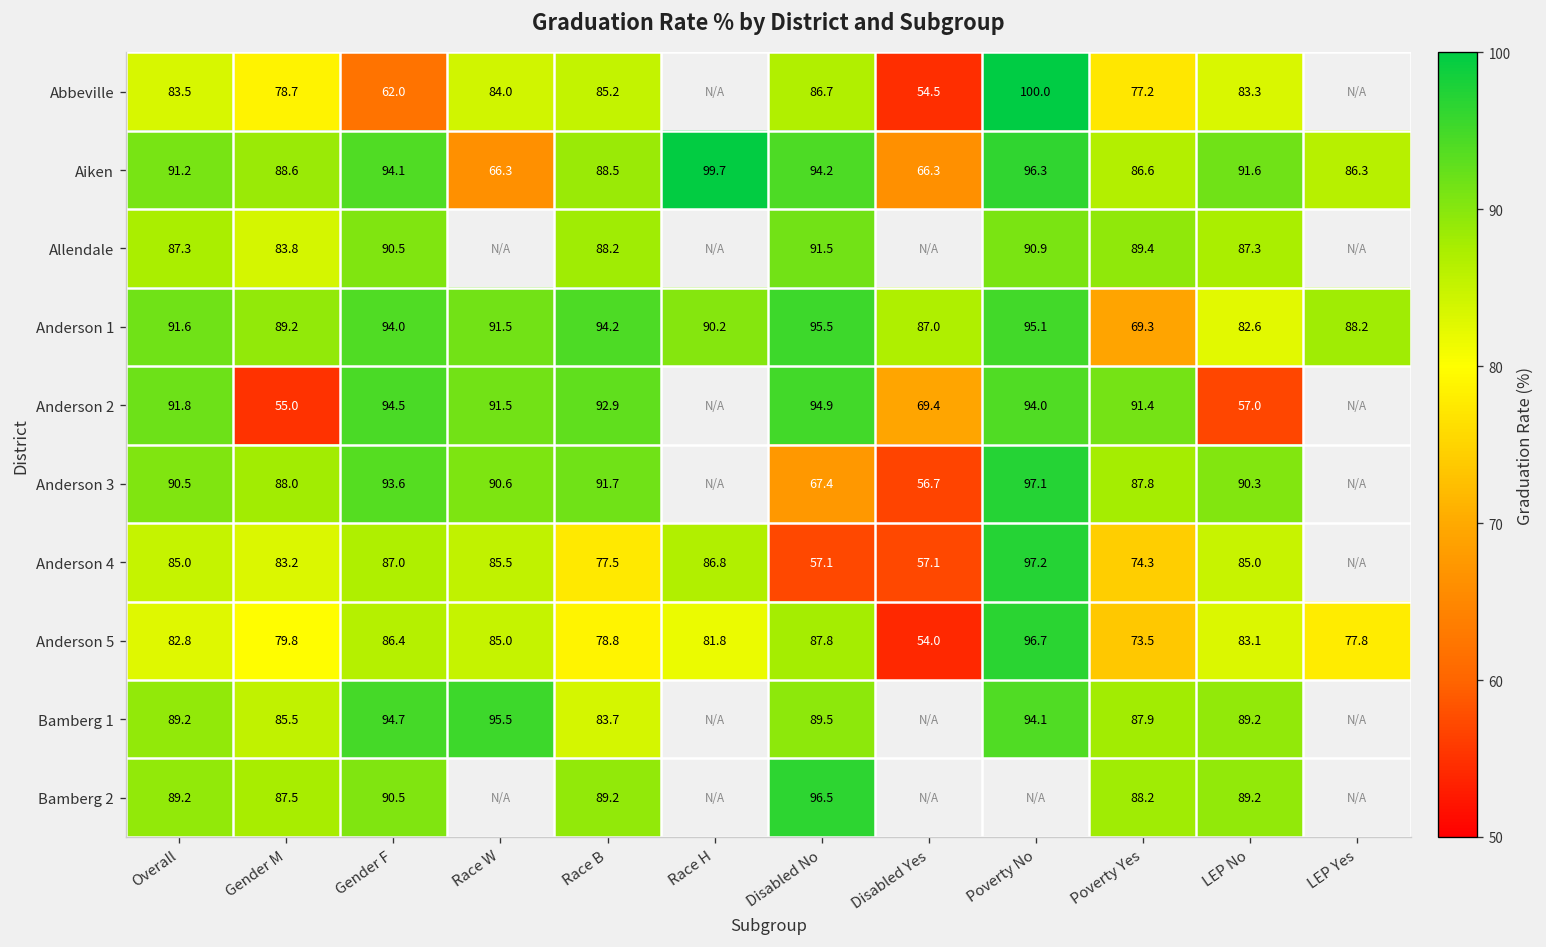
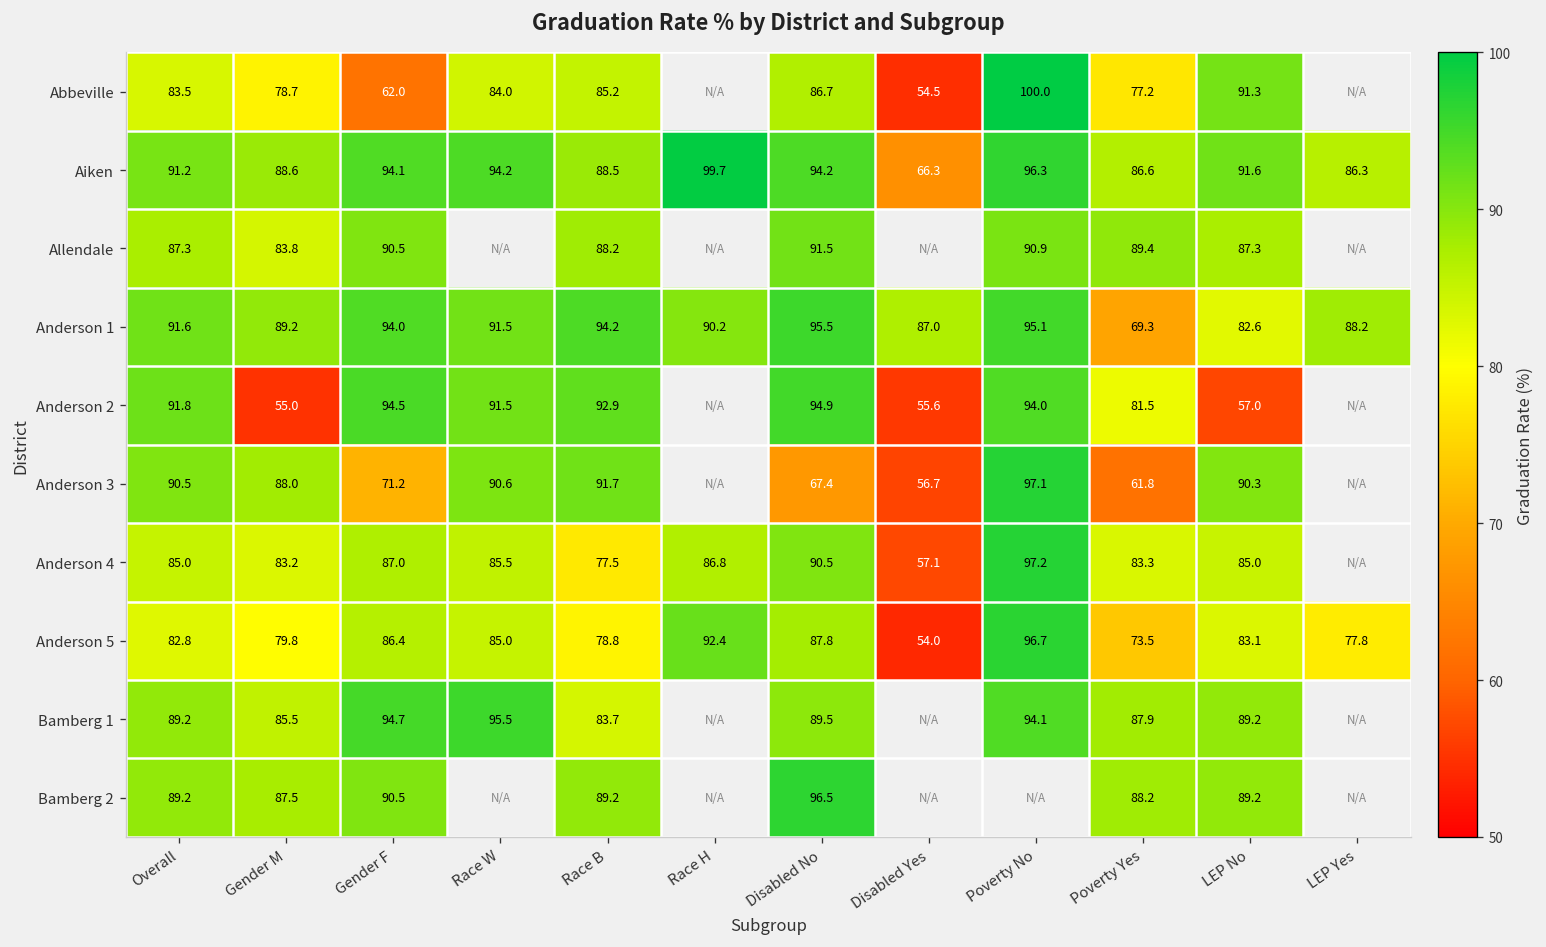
  {
    "Abbeville": {
      "Overall": 83.5,
      "Gender M": 78.7,
      "Gender F": 62.0,
      "Race W": 84.0,
      "Race B": 85.2,
      "Disabled No": 86.7,
      "Disabled Yes": 54.5,
      "Poverty No": 100.0,
      "Poverty Yes": 77.2,
-     "LEP No": 83.3
+     "LEP No": 91.3
    },
    "Aiken": {
      "Overall": 91.2,
      "Gender M": 88.6,
      "Gender F": 94.1,
-     "Race W": 66.3,
+     "Race W": 94.2,
      "Race B": 88.5,
      "Race H": 99.7,
      "Disabled No": 94.2,
      "Disabled Yes": 66.3,
      "Poverty No": 96.3,
      "Poverty Yes": 86.6,
      "LEP No": 91.6,
      "LEP Yes": 86.3
    },
    "Allendale": {
      "Overall": 87.3,
      "Gender M": 83.8,
      "Gender F": 90.5,
      "Race B": 88.2,
      "Disabled No": 91.5,
      "Poverty No": 90.9,
      "Poverty Yes": 89.4,
      "LEP No": 87.3
    },
    "Anderson 1": {
      "Overall": 91.6,
      "Gender M": 89.2,
      "Gender F": 94.0,
      "Race W": 91.5,
      "Race B": 94.2,
      "Race H": 90.2,
      "Disabled No": 95.5,
      "Disabled Yes": 87.0,
      "Poverty No": 95.1,
      "Poverty Yes": 69.3,
      "LEP No": 82.6,
      "LEP Yes": 88.2
    },
    "Anderson 2": {
      "Overall": 91.8,
      "Gender M": 55.0,
      "Gender F": 94.5,
      "Race W": 91.5,
      "Race B": 92.9,
      "Disabled No": 94.9,
-     "Disabled Yes": 69.4,
+     "Disabled Yes": 55.6,
      "Poverty No": 94.0,
-     "Poverty Yes": 91.4,
+     "Poverty Yes": 81.5,
      "LEP No": 57.0
    },
    "Anderson 3": {
      "Overall": 90.5,
      "Gender M": 88.0,
-     "Gender F": 93.6,
+     "Gender F": 71.2,
      "Race W": 90.6,
      "Race B": 91.7,
      "Disabled No": 67.4,
      "Disabled Yes": 56.7,
      "Poverty No": 97.1,
-     "Poverty Yes": 87.8,
+     "Poverty Yes": 61.8,
      "LEP No": 90.3
    },
    "Anderson 4": {
      "Overall": 85.0,
      "Gender M": 83.2,
      "Gender F": 87.0,
      "Race W": 85.5,
      "Race B": 77.5,
      "Race H": 86.8,
-     "Disabled No": 57.1,
+     "Disabled No": 90.5,
      "Disabled Yes": 57.1,
      "Poverty No": 97.2,
-     "Poverty Yes": 74.3,
+     "Poverty Yes": 83.3,
      "LEP No": 85.0
    },
    "Anderson 5": {
      "Overall": 82.8,
      "Gender M": 79.8,
      "Gender F": 86.4,
      "Race W": 85.0,
      "Race B": 78.8,
-     "Race H": 81.8,
+     "Race H": 92.4,
      "Disabled No": 87.8,
      "Disabled Yes": 54.0,
      "Poverty No": 96.7,
      "Poverty Yes": 73.5,
      "LEP No": 83.1,
      "LEP Yes": 77.8
    },
    "Bamberg 1": {
      "Overall": 89.2,
      "Gender M": 85.5,
      "Gender F": 94.7,
      "Race W": 95.5,
      "Race B": 83.7,
      "Disabled No": 89.5,
      "Poverty No": 94.1,
      "Poverty Yes": 87.9,
      "LEP No": 89.2
    },
    "Bamberg 2": {
      "Overall": 89.2,
      "Gender M": 87.5,
      "Gender F": 90.5,
      "Race B": 89.2,
      "Disabled No": 96.5,
      "Poverty Yes": 88.2,
      "LEP No": 89.2
    }
  }
